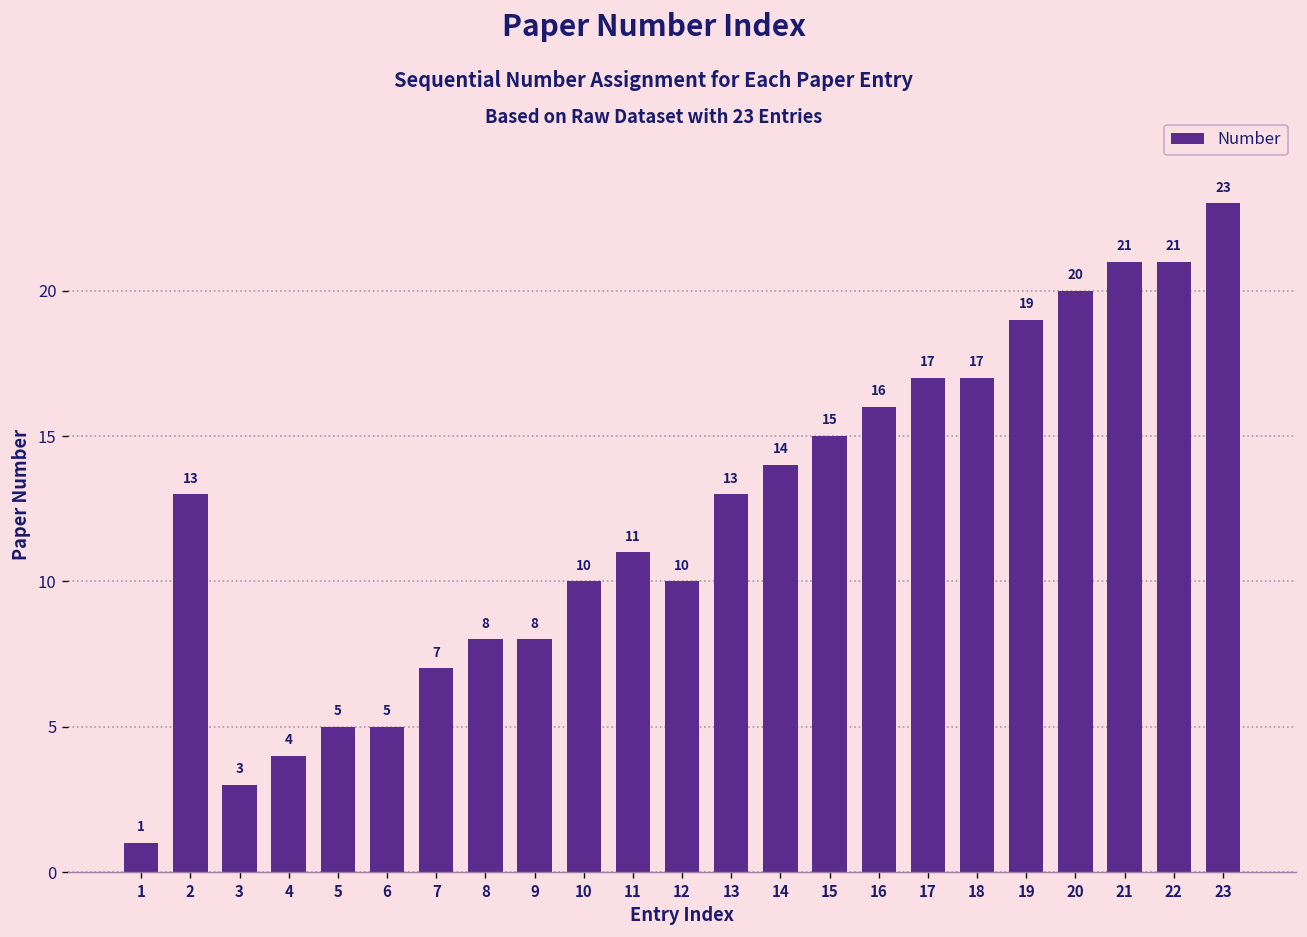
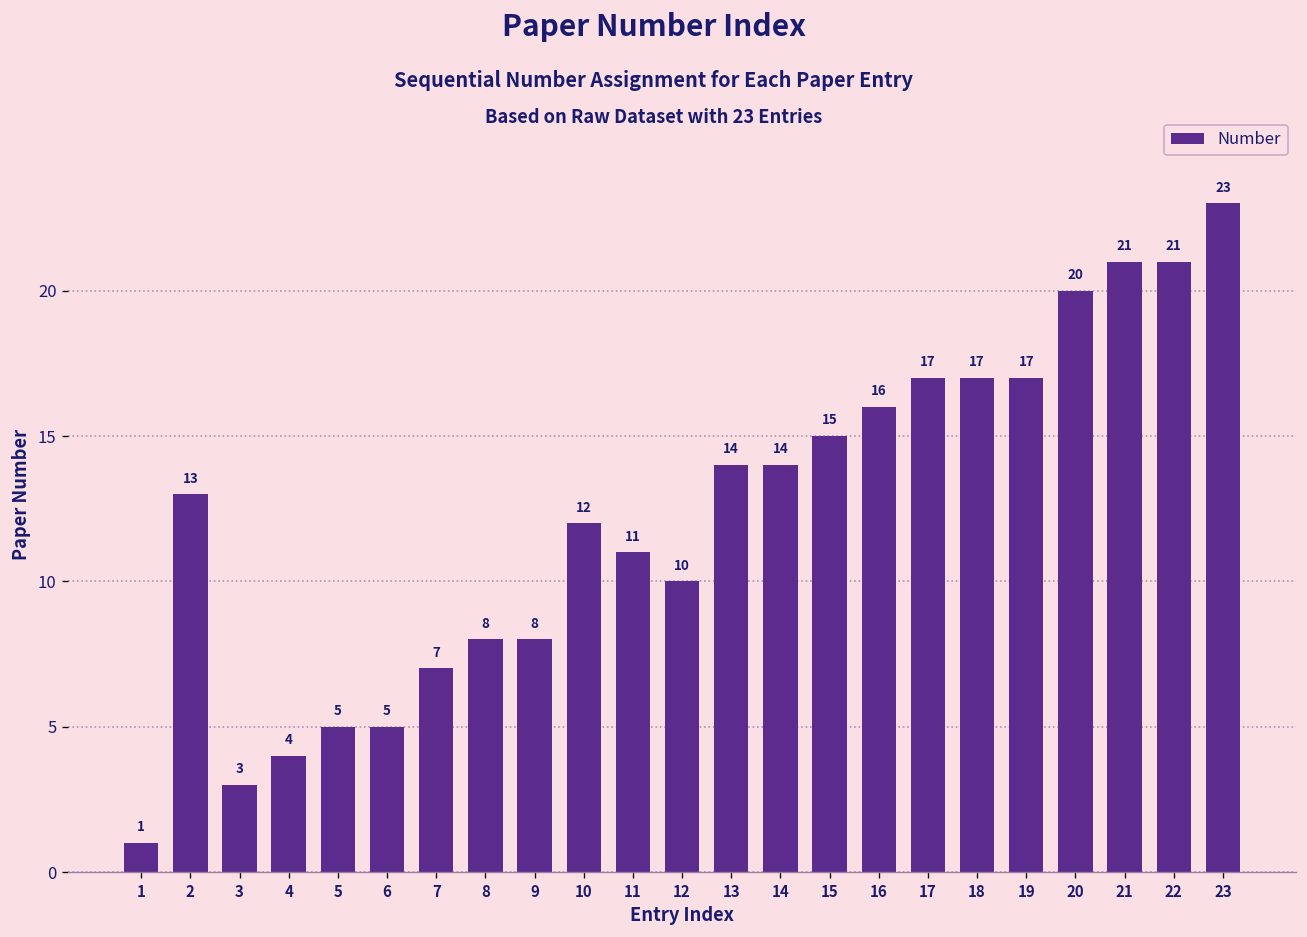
  {
    "1": 1,
    "2": 13,
    "3": 3,
    "4": 4,
    "5": 5,
    "6": 5,
    "7": 7,
    "8": 8,
    "9": 8,
-   "10": 10,
+   "10": 12,
    "11": 11,
    "12": 10,
-   "13": 13,
+   "13": 14,
    "14": 14,
    "15": 15,
    "16": 16,
    "17": 17,
    "18": 17,
-   "19": 19,
+   "19": 17,
    "20": 20,
    "21": 21,
    "22": 21,
    "23": 23
  }
